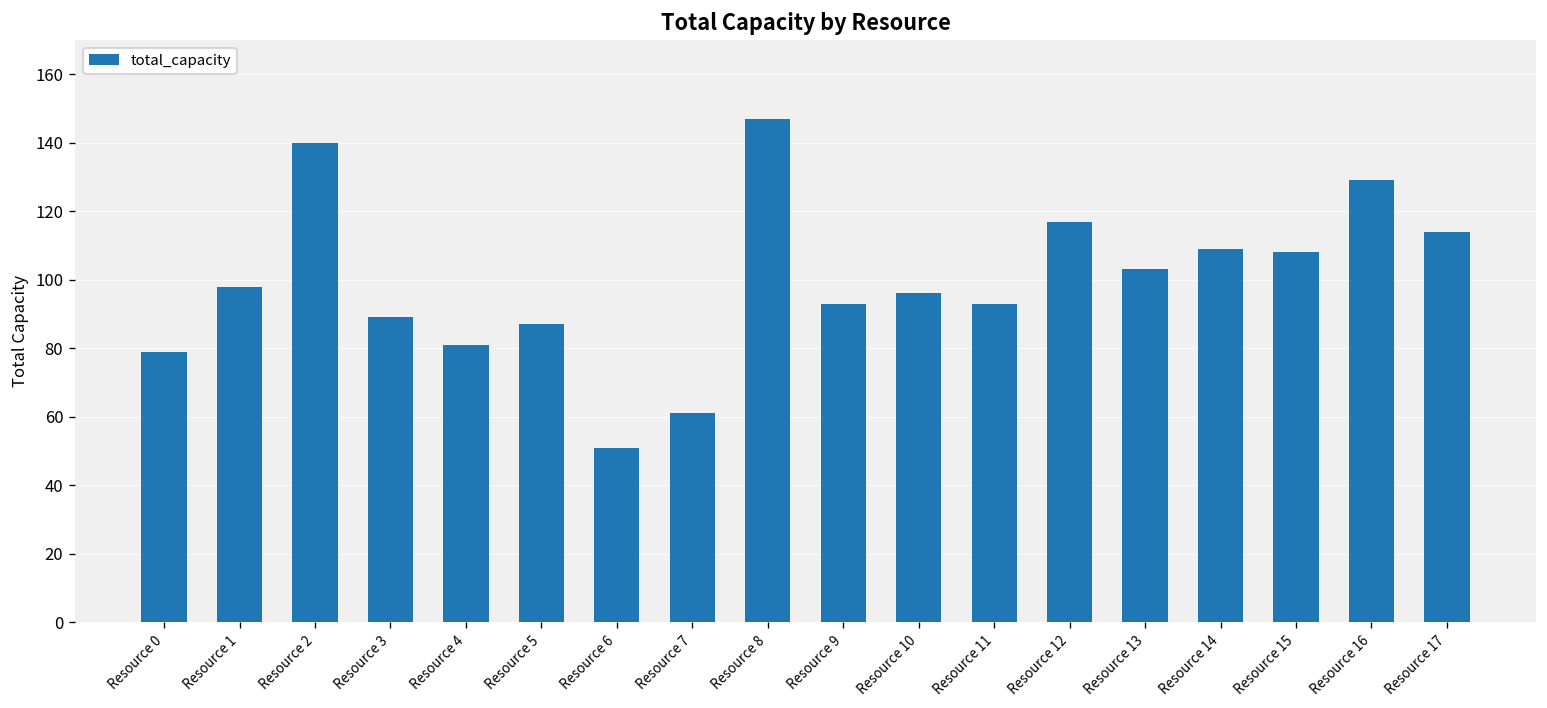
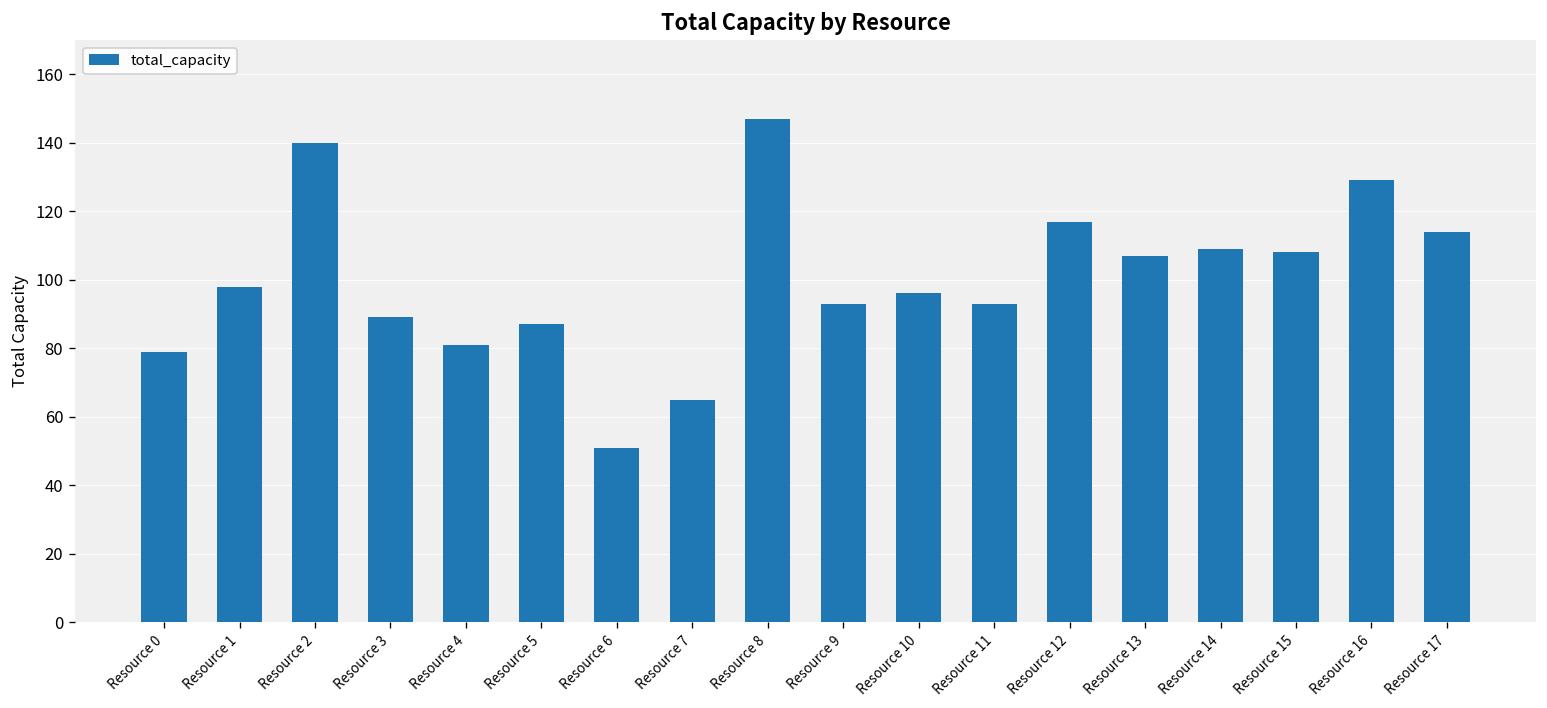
  {
    "Resource 0": 79,
    "Resource 1": 98,
    "Resource 2": 140,
    "Resource 3": 89,
    "Resource 4": 81,
    "Resource 5": 87,
    "Resource 6": 51,
-   "Resource 7": 61,
+   "Resource 7": 65,
    "Resource 8": 147,
    "Resource 9": 93,
    "Resource 10": 96,
    "Resource 11": 93,
    "Resource 12": 117,
-   "Resource 13": 103,
+   "Resource 13": 107,
    "Resource 14": 109,
    "Resource 15": 108,
    "Resource 16": 129,
    "Resource 17": 114
  }
